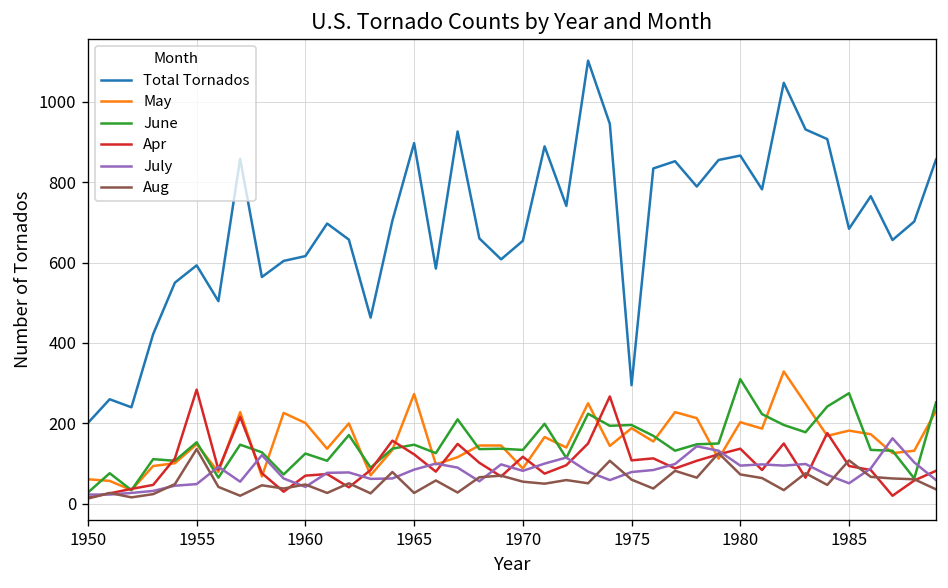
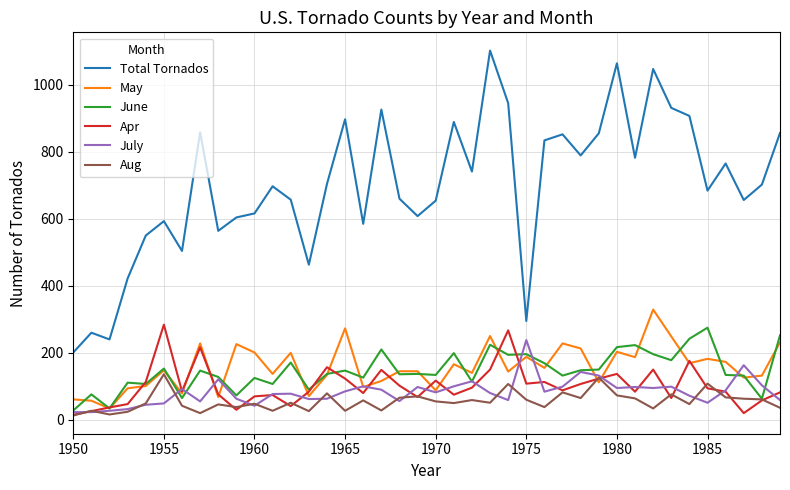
  {
    "Total Tornados": {
      "1950": 200,
      "1955": 590,
      "1960": 620,
      "1965": 900,
      "1970": 650,
      "1975": 300,
-     "1980": 870,
+     "1980": 1060,
      "1985": 680
    },
    "May": {
      "1950": 60,
      "1960": 200,
      "1965": 270,
      "1975": 190,
      "1980": 200,
      "1985": 180
    },
    "June": {
      "1960": 130,
      "1965": 150,
      "1970": 130,
      "1975": 200,
-     "1980": 310,
+     "1980": 220,
      "1985": 280
    },
    "Apr": {
      "1955": 280,
      "1960": 70,
      "1965": 120,
      "1970": 120,
      "1975": 110,
      "1980": 140,
      "1985": 90
    },
    "July": {
      "1955": 50,
      "1965": 90,
-     "1975": 80,
+     "1975": 240,
      "1980": 100,
      "1985": 50
    },
    "Aug": {
      "1955": 140,
      "1965": 30,
      "1970": 60,
      "1975": 60,
      "1980": 70,
      "1985": 110
    }
  }
